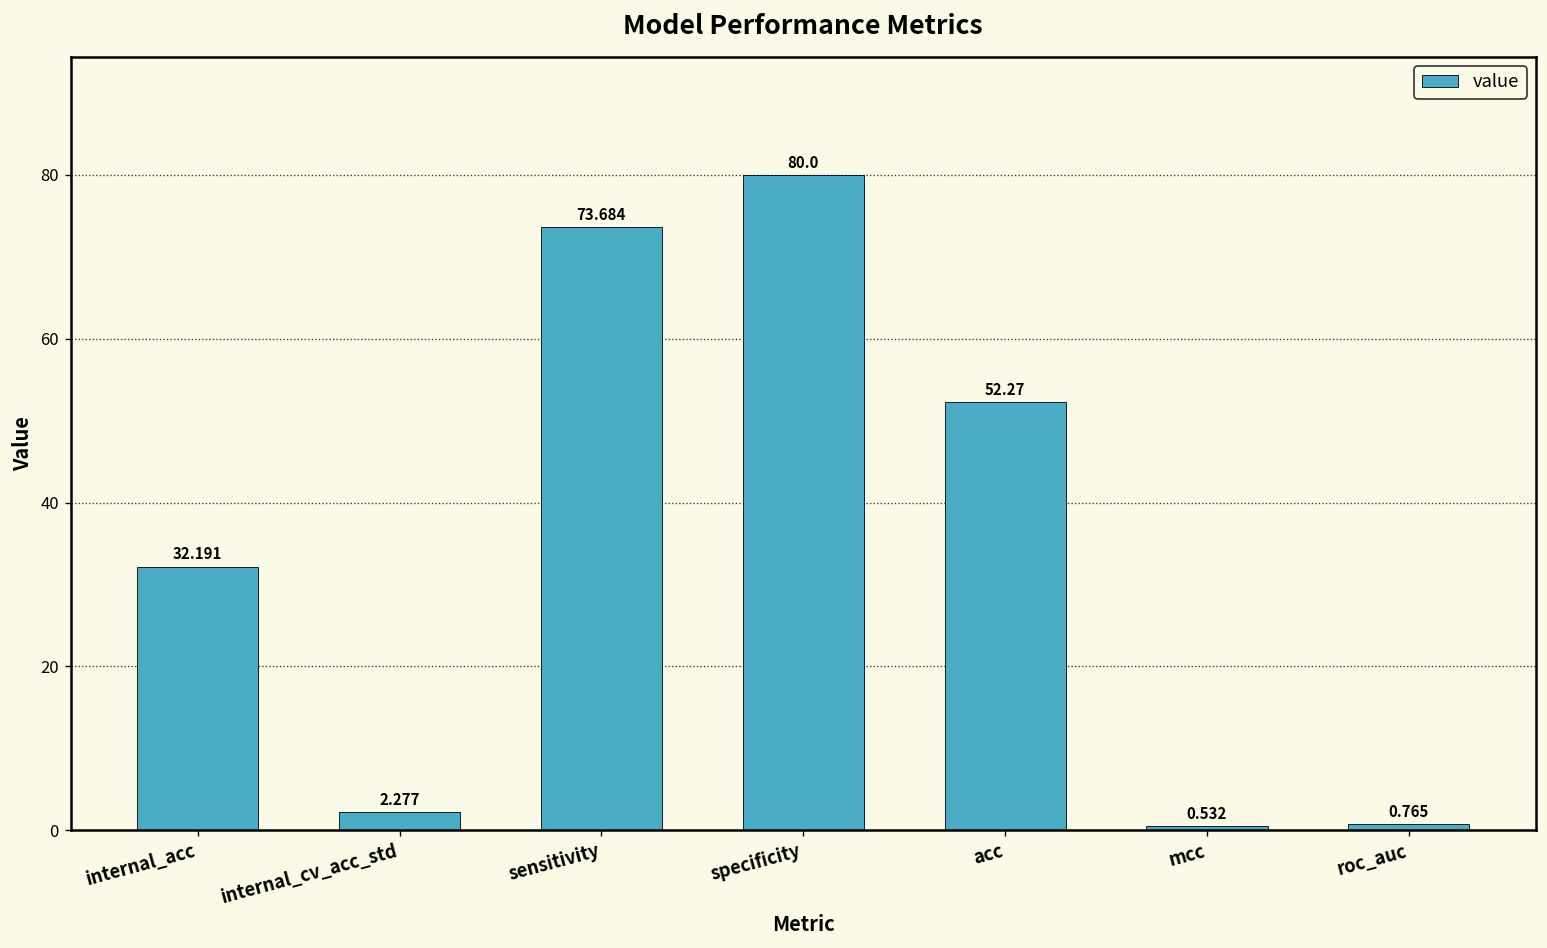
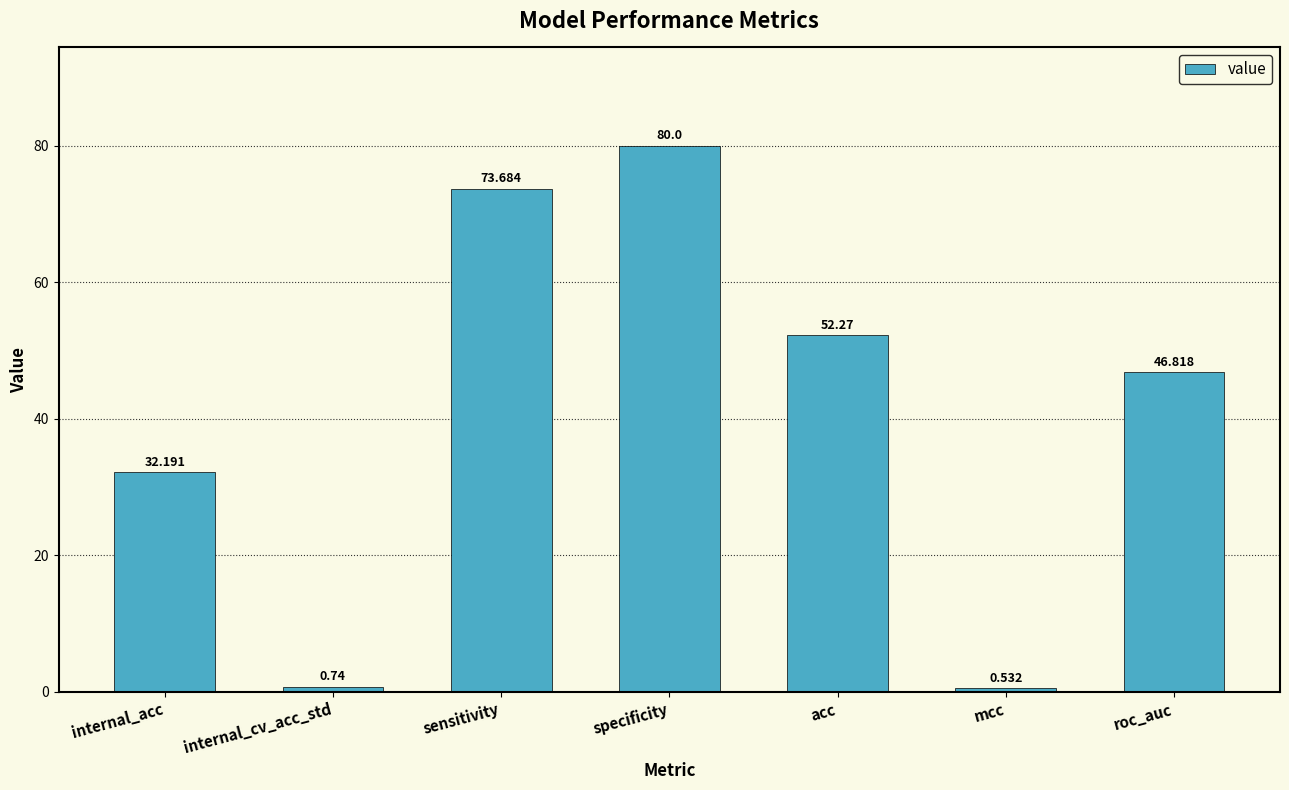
  {
    "internal_acc": 32.191,
-   "internal_cv_acc_std": 2.277,
+   "internal_cv_acc_std": 0.74,
    "sensitivity": 73.684,
    "specificity": 80.0,
    "acc": 52.27,
    "mcc": 0.532,
-   "roc_auc": 0.765
+   "roc_auc": 46.818
  }
